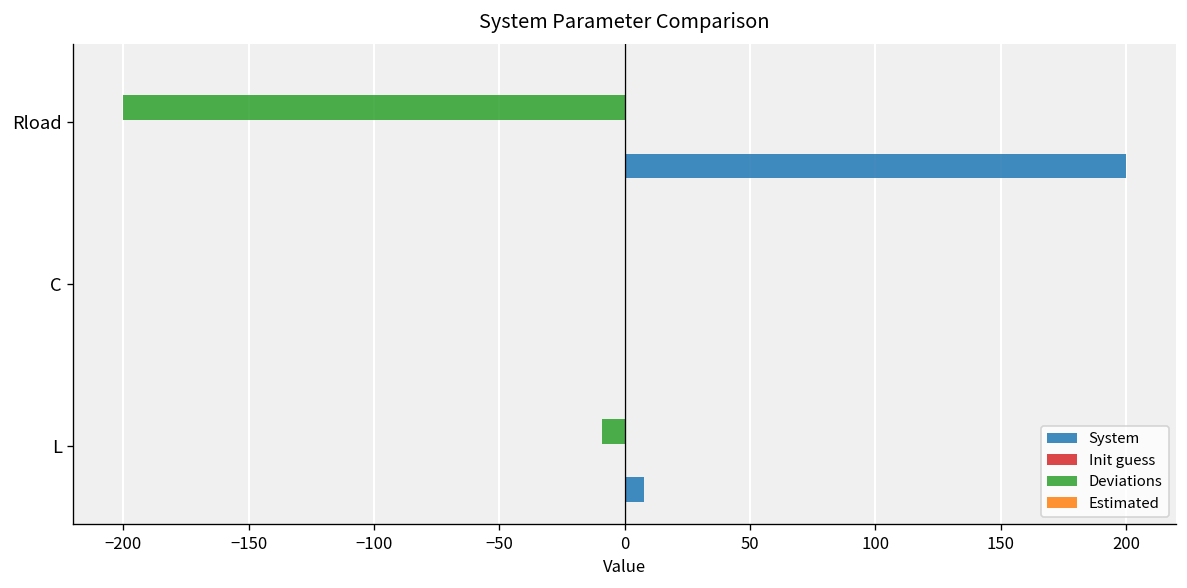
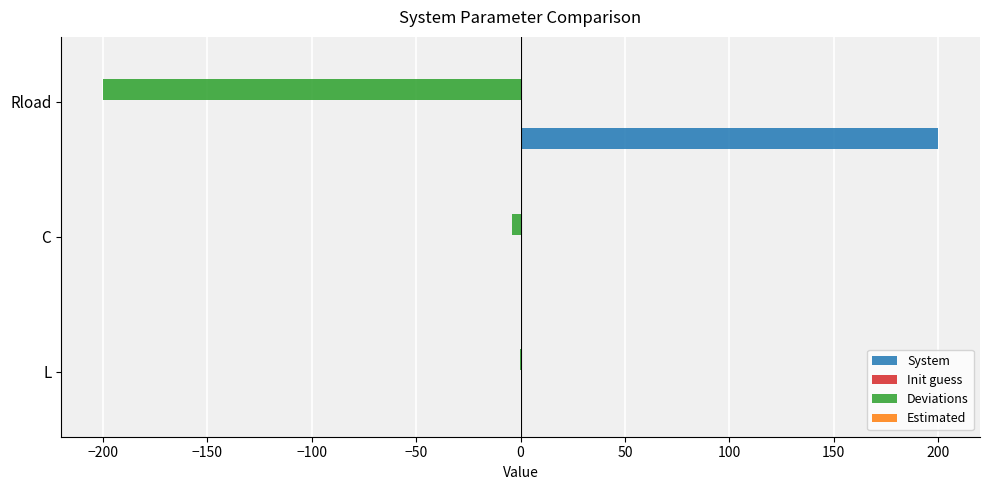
  {
    "System": {
      "Rload": 200,
-     "L": 8
+     "L": 0
    },
    "Init guess": {
      "Rload": 0,
      "C": 0,
      "L": 0
    },
    "Deviations": {
      "Rload": -200,
-     "C": 0,
-     "L": -9
+     "C": -4,
+     "L": 0
    }
  }
